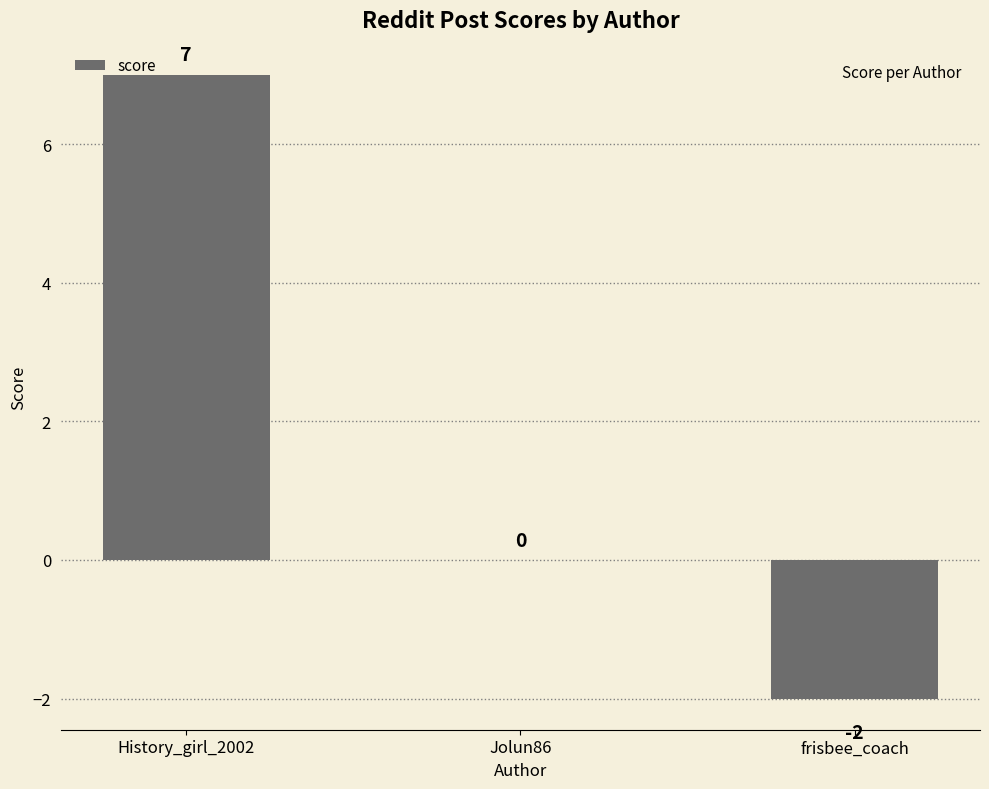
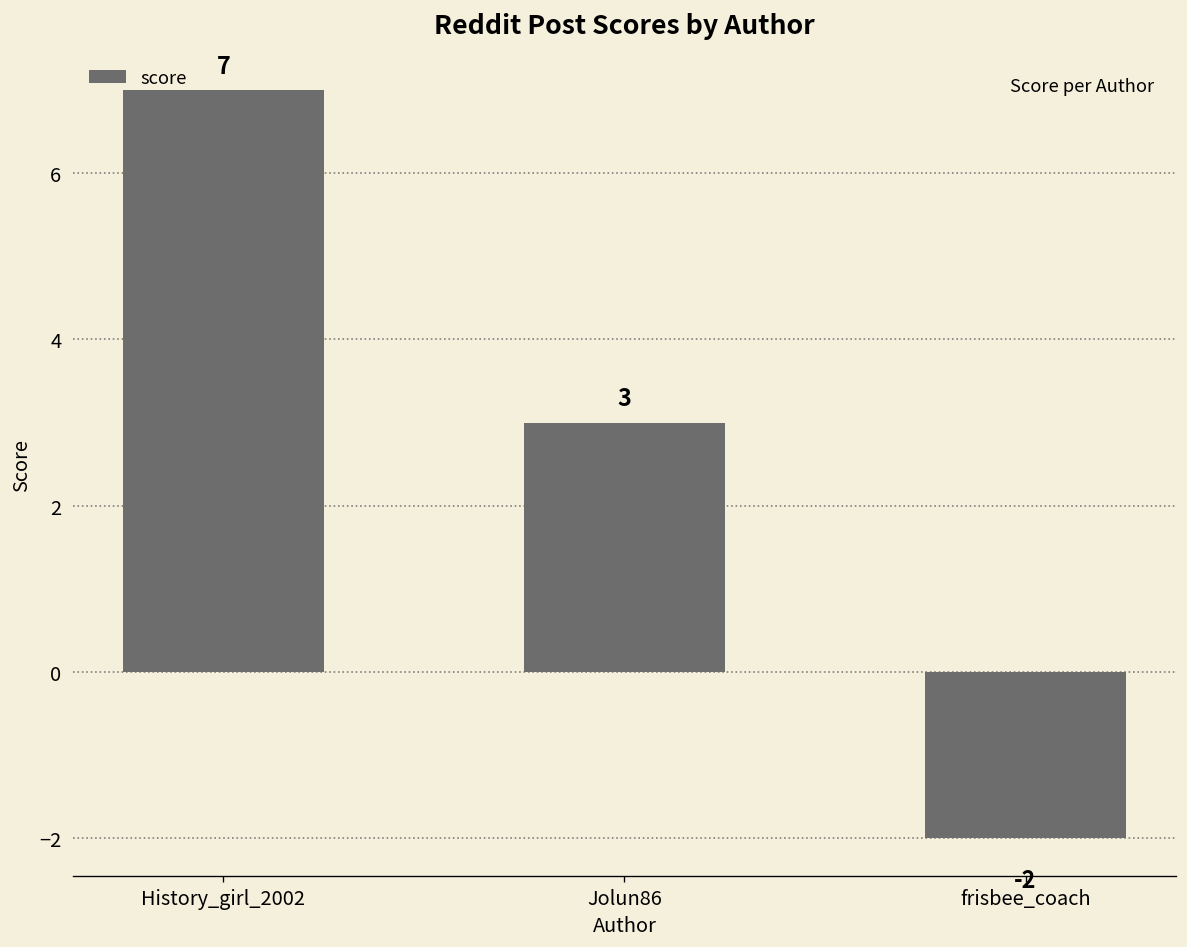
  {
    "History_girl_2002": 7,
-   "Jolun86": 0,
+   "Jolun86": 3,
    "frisbee_coach": -2
  }
